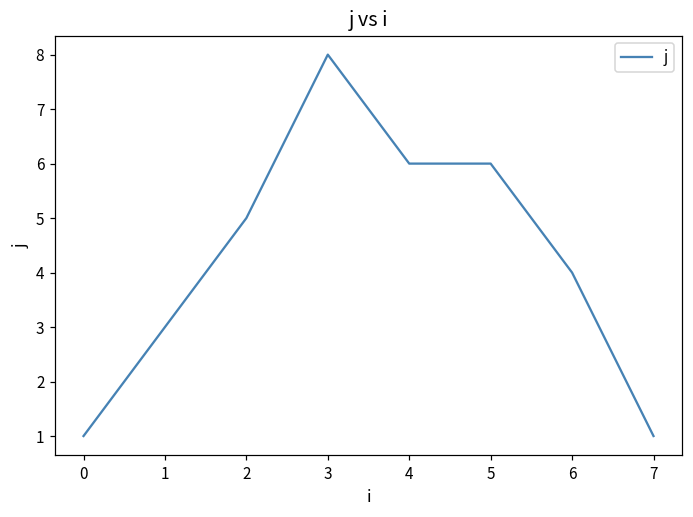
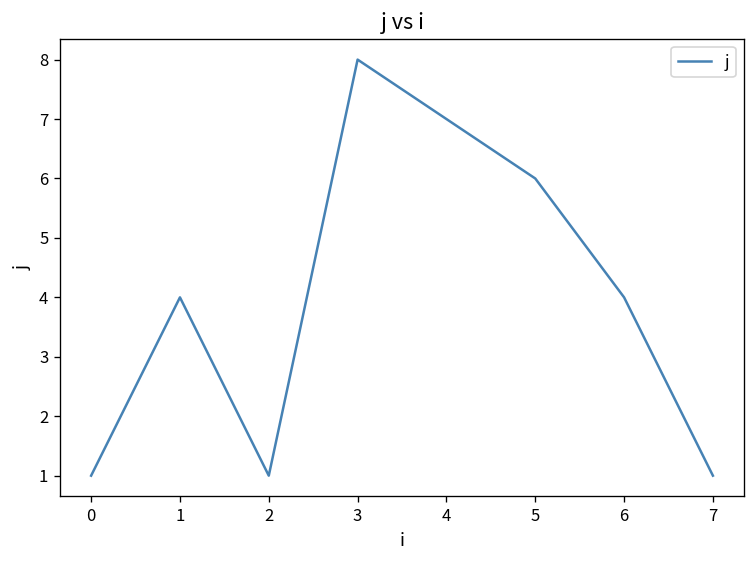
  {
    "0": 1,
-   "1": 3,
-   "2": 5,
+   "1": 4,
+   "2": 1,
    "3": 8,
-   "4": 6,
+   "4": 7,
    "5": 6,
    "6": 4,
    "7": 1
  }
